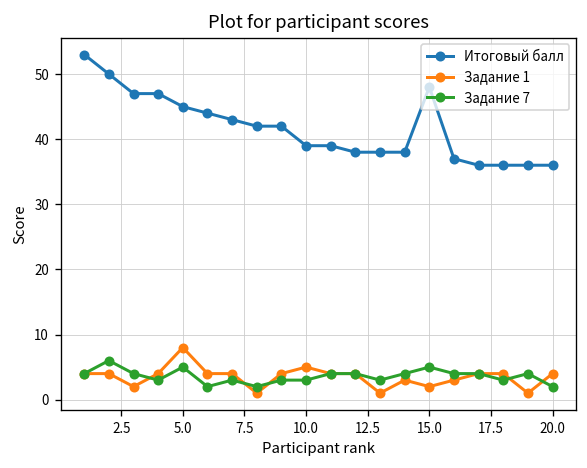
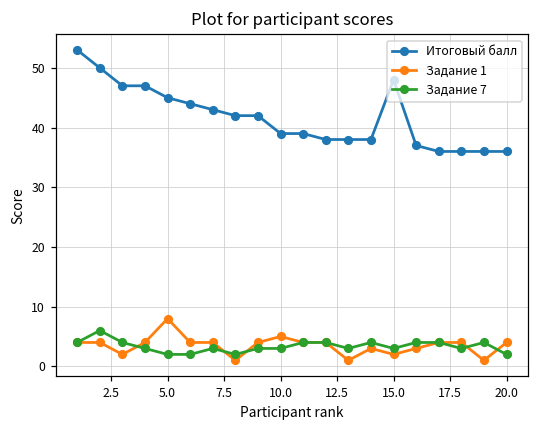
  {
    "Итоговый балл": {
      "5.0": 45,
      "10.0": 39,
      "20.0": 36
    },
    "Задание 1": {
      "5.0": 8,
      "10.0": 5,
      "15.0": 2,
      "20.0": 4
    },
    "Задание 7": {
-     "5.0": 5,
+     "5.0": 2,
      "10.0": 3,
-     "15.0": 5,
+     "15.0": 3,
      "20.0": 2
    }
  }
